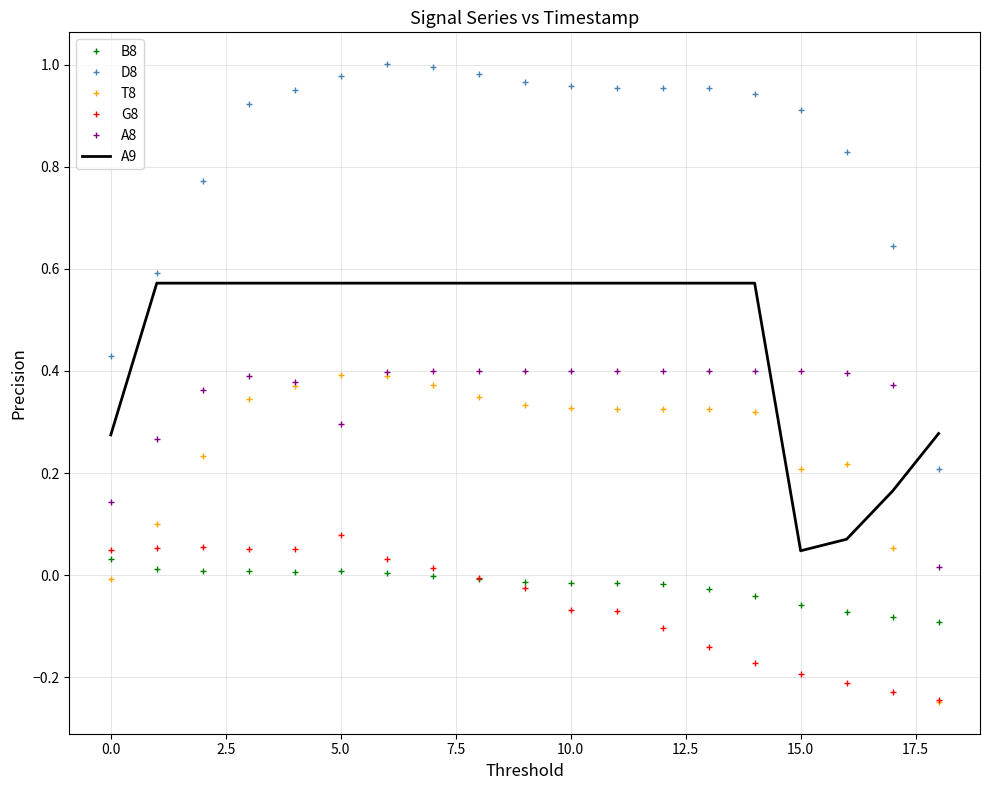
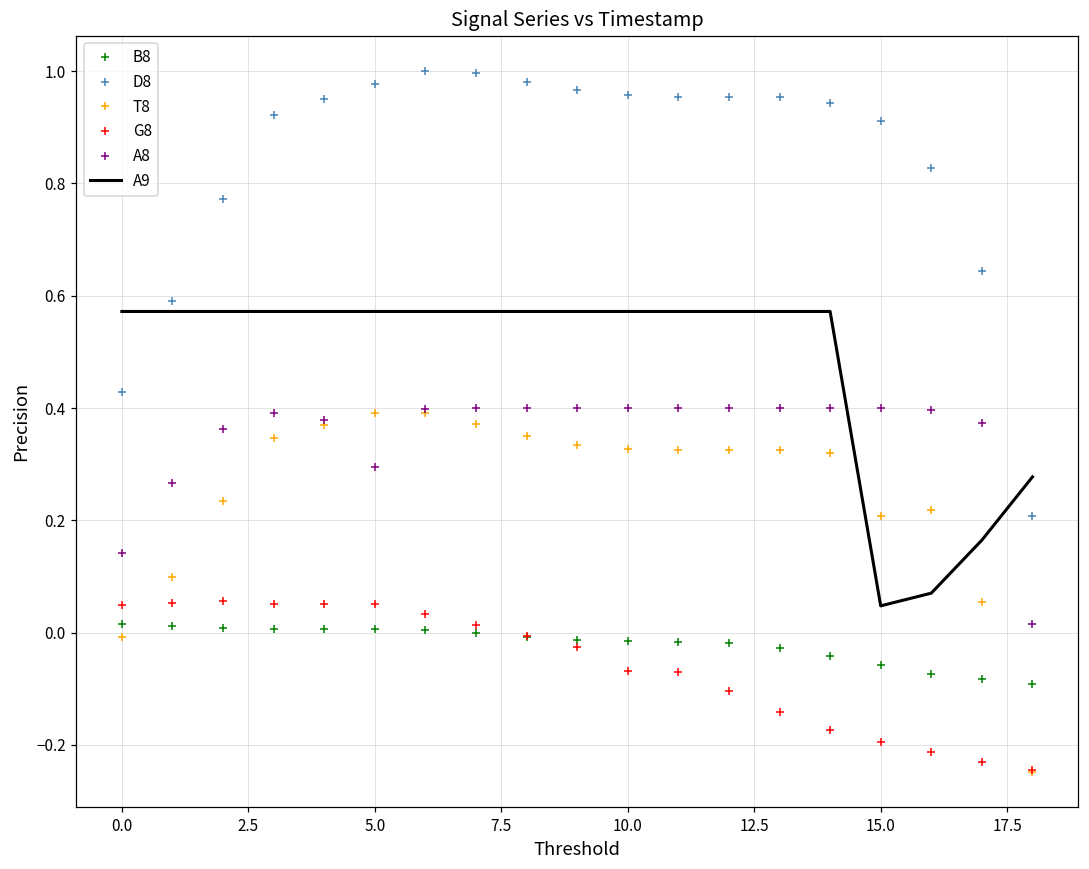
  {
    "B8": {
-     "0.0": 0.03,
+     "0.0": 0.01,
      "5.0": 0.01,
      "10.0": -0.02,
      "15.0": -0.06
    },
    "D8": {
      "0.0": 0.43,
      "5.0": 0.98,
      "10.0": 0.96,
      "15.0": 0.91
    },
    "T8": {
      "0.0": -0.01,
      "5.0": 0.39,
      "10.0": 0.33,
      "15.0": 0.21
    },
    "G8": {
      "0.0": 0.05,
-     "5.0": 0.08,
+     "5.0": 0.05,
      "10.0": -0.07,
      "15.0": -0.19
    },
    "A8": {
      "0.0": 0.14,
      "5.0": 0.30,
      "10.0": 0.40,
      "15.0": 0.40
    },
    "A9": {
-     "0.0": 0.27,
+     "0.0": 0.57,
      "5.0": 0.57,
      "10.0": 0.57,
      "15.0": 0.05
    }
  }
